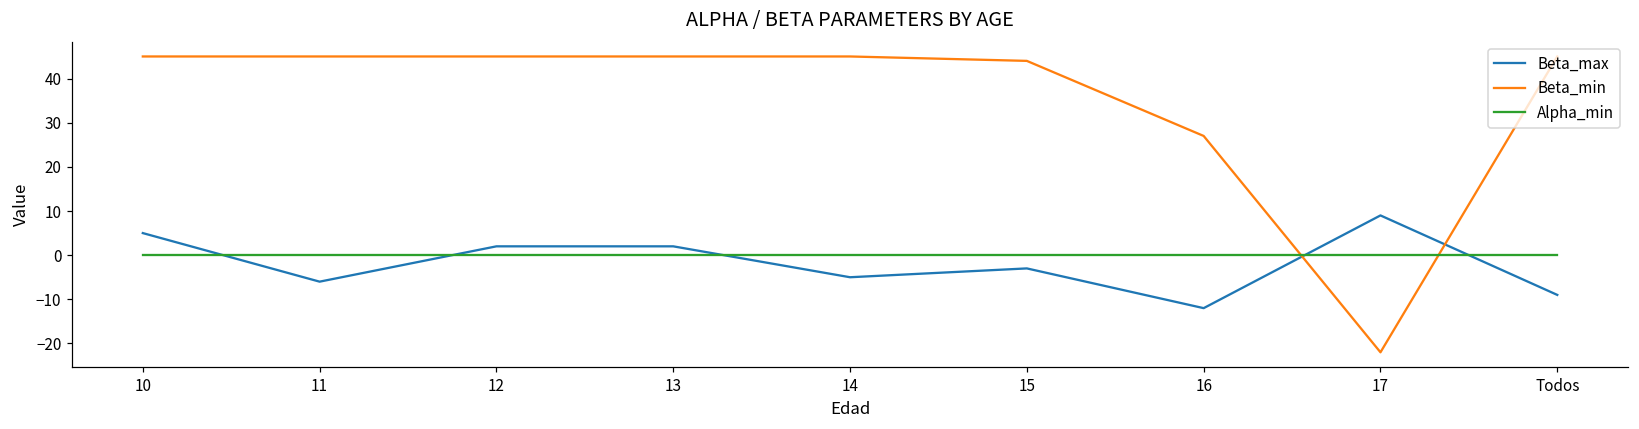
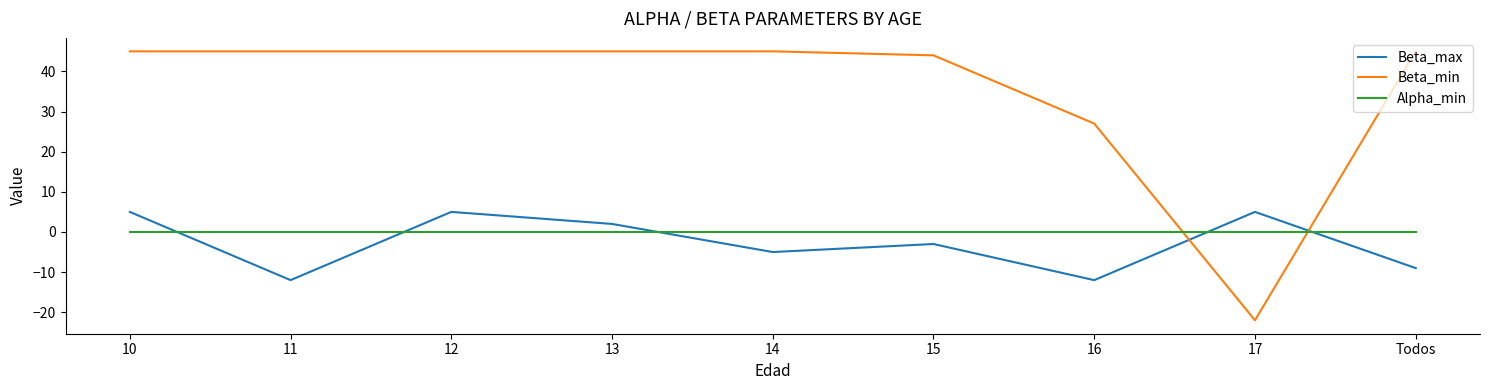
  {
    "Beta_max": {
      "10": 5,
-     "11": -6,
-     "12": 2,
+     "11": -12,
+     "12": 5,
      "13": 2,
      "14": -5,
      "15": -3,
      "16": -12,
-     "17": 9,
+     "17": 5,
      "Todos": -9
    },
    "Beta_min": {
      "10": 45,
      "11": 45,
      "12": 45,
      "13": 45,
      "14": 45,
      "15": 44,
      "16": 27,
      "17": -22
    },
    "Alpha_min": {
      "10": 0,
      "11": 0,
      "12": 0,
      "13": 0,
      "14": 0,
      "15": 0,
      "16": 0,
      "17": 0,
      "Todos": 0
    }
  }
